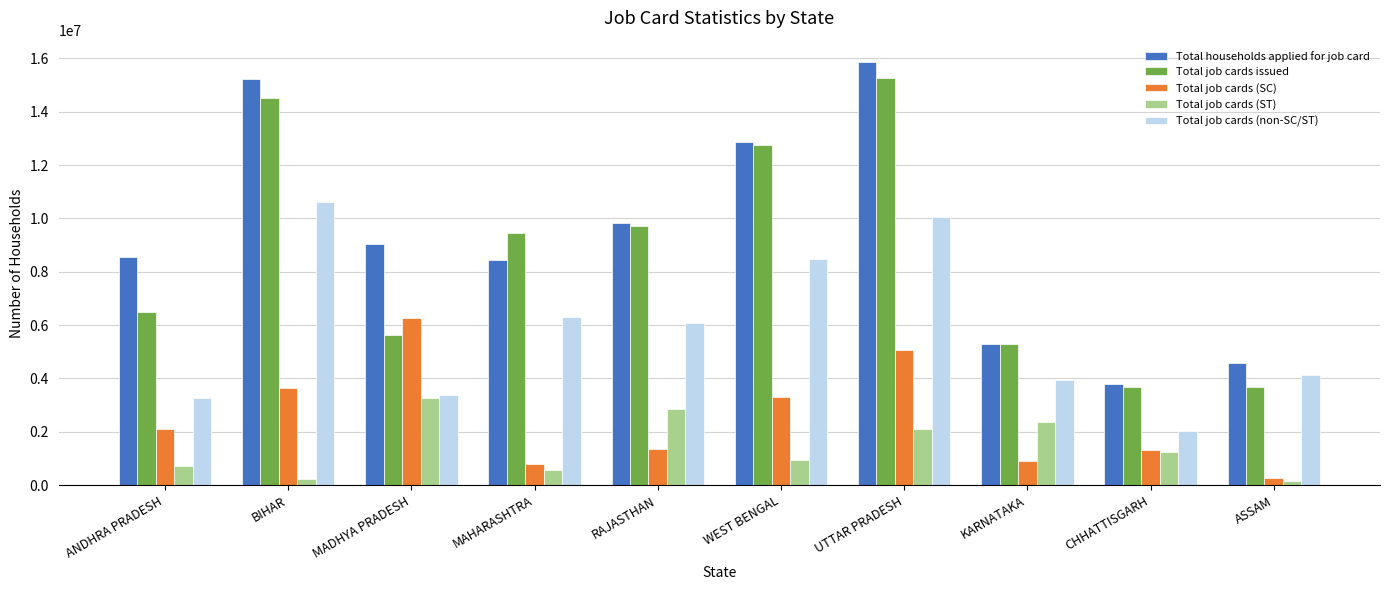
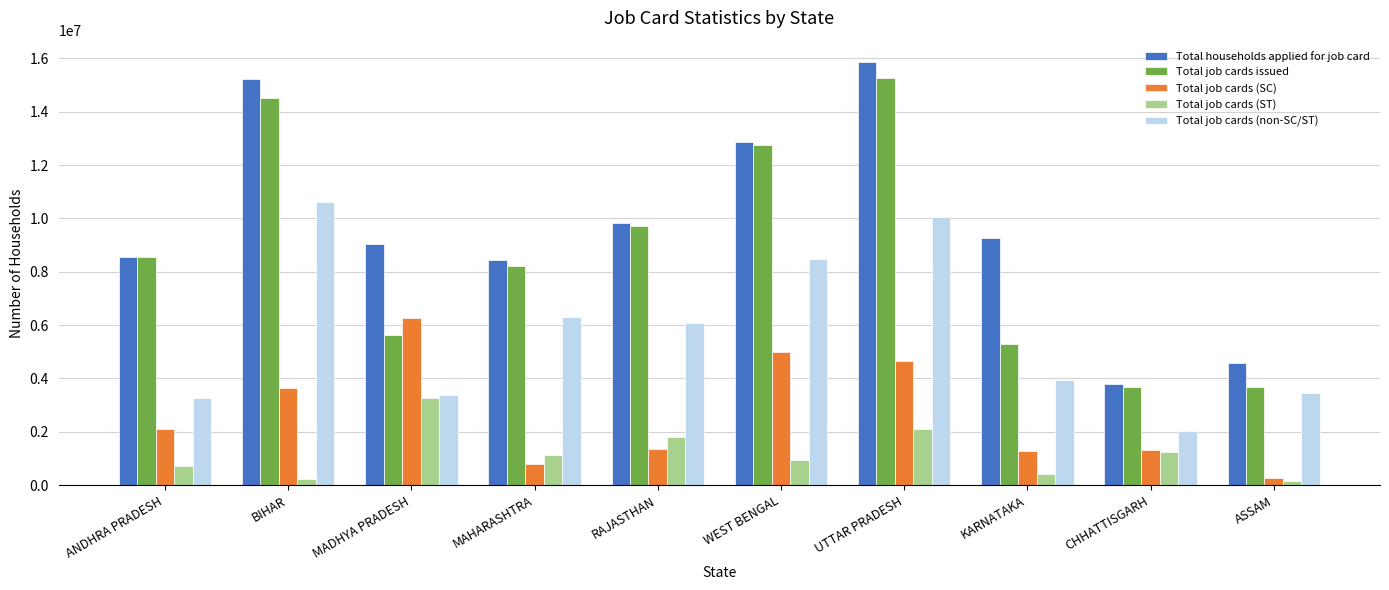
  {
    "Total households applied for job card": {
      "ANDHRA PRADESH": 8600000,
      "BIHAR": 15200000,
      "MADHYA PRADESH": 9000000,
      "MAHARASHTRA": 8400000,
      "RAJASTHAN": 9800000,
      "WEST BENGAL": 12900000,
      "UTTAR PRADESH": 15900000,
-     "KARNATAKA": 5300000,
+     "KARNATAKA": 9300000,
      "CHHATTISGARH": 3800000,
      "ASSAM": 4600000
    },
    "Total job cards issued": {
-     "ANDHRA PRADESH": 6500000,
+     "ANDHRA PRADESH": 8600000,
      "BIHAR": 14500000,
      "MADHYA PRADESH": 5600000,
-     "MAHARASHTRA": 9400000,
+     "MAHARASHTRA": 8200000,
      "RAJASTHAN": 9700000,
      "WEST BENGAL": 12700000,
      "UTTAR PRADESH": 15300000,
      "KARNATAKA": 5300000,
      "CHHATTISGARH": 3700000,
      "ASSAM": 3700000
    },
    "Total job cards (SC)": {
      "ANDHRA PRADESH": 2100000,
      "BIHAR": 3700000,
      "MADHYA PRADESH": 6300000,
      "MAHARASHTRA": 800000,
      "RAJASTHAN": 1300000,
-     "WEST BENGAL": 3300000,
-     "UTTAR PRADESH": 5100000,
-     "KARNATAKA": 900000,
+     "WEST BENGAL": 5000000,
+     "UTTAR PRADESH": 4600000,
+     "KARNATAKA": 1300000,
      "CHHATTISGARH": 1300000,
      "ASSAM": 300000
    },
    "Total job cards (ST)": {
      "ANDHRA PRADESH": 700000,
      "BIHAR": 300000,
      "MADHYA PRADESH": 3300000,
-     "MAHARASHTRA": 600000,
-     "RAJASTHAN": 2900000,
+     "MAHARASHTRA": 1100000,
+     "RAJASTHAN": 1800000,
      "WEST BENGAL": 900000,
      "UTTAR PRADESH": 2100000,
-     "KARNATAKA": 2400000,
+     "KARNATAKA": 400000,
      "CHHATTISGARH": 1300000,
      "ASSAM": 200000
    },
    "Total job cards (non-SC/ST)": {
      "ANDHRA PRADESH": 3300000,
      "BIHAR": 10600000,
      "MADHYA PRADESH": 3400000,
      "MAHARASHTRA": 6300000,
      "RAJASTHAN": 6100000,
      "WEST BENGAL": 8500000,
      "UTTAR PRADESH": 10000000,
      "KARNATAKA": 4000000,
      "CHHATTISGARH": 2000000,
-     "ASSAM": 4100000
+     "ASSAM": 3500000
    }
  }
